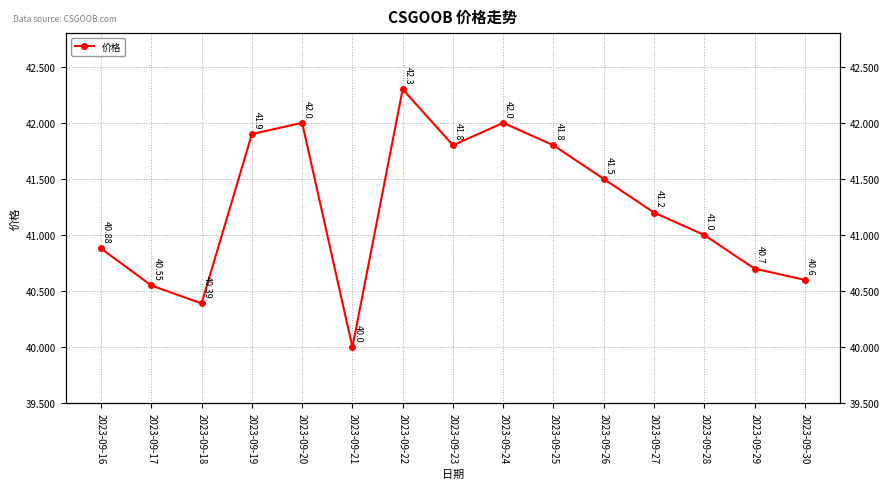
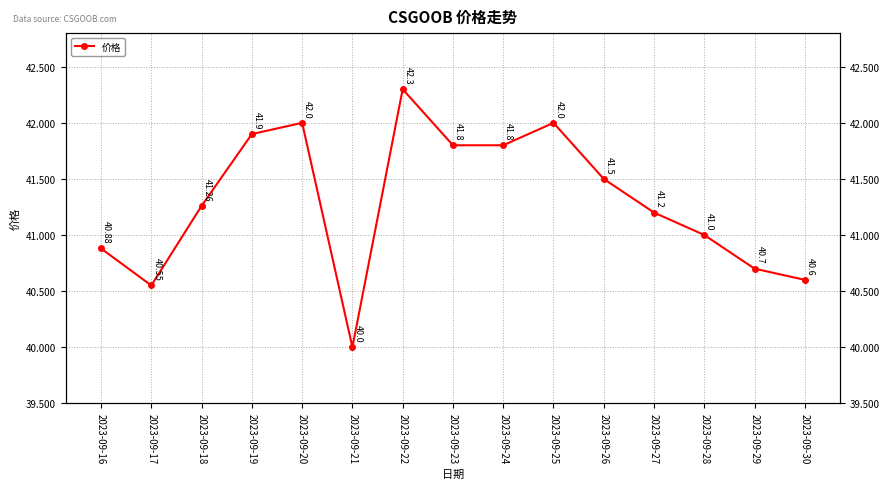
  {
    "2023-09-16": 40.88,
    "2023-09-17": 40.55,
-   "2023-09-18": 40.39,
+   "2023-09-18": 41.26,
    "2023-09-19": 41.9,
    "2023-09-20": 42.0,
    "2023-09-21": 40.0,
    "2023-09-22": 42.3,
    "2023-09-23": 41.8,
-   "2023-09-24": 42.0,
-   "2023-09-25": 41.8,
+   "2023-09-24": 41.8,
+   "2023-09-25": 42.0,
    "2023-09-26": 41.5,
    "2023-09-27": 41.2,
    "2023-09-28": 41.0,
    "2023-09-29": 40.7,
    "2023-09-30": 40.6
  }
